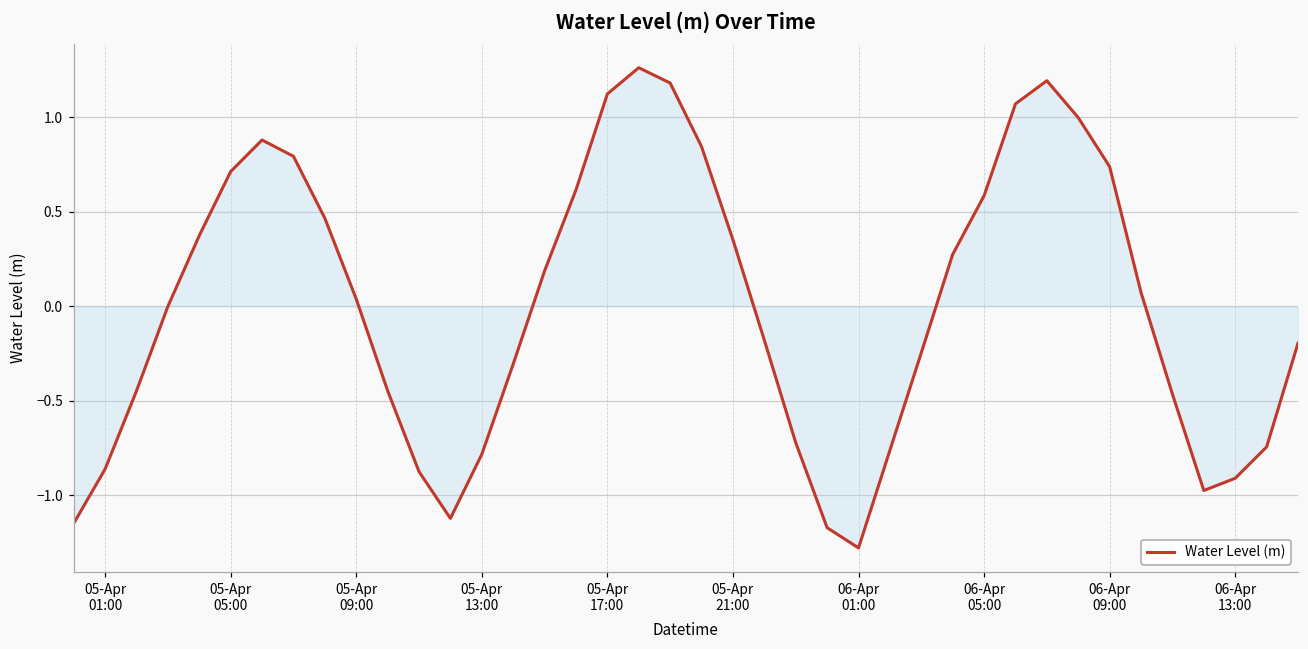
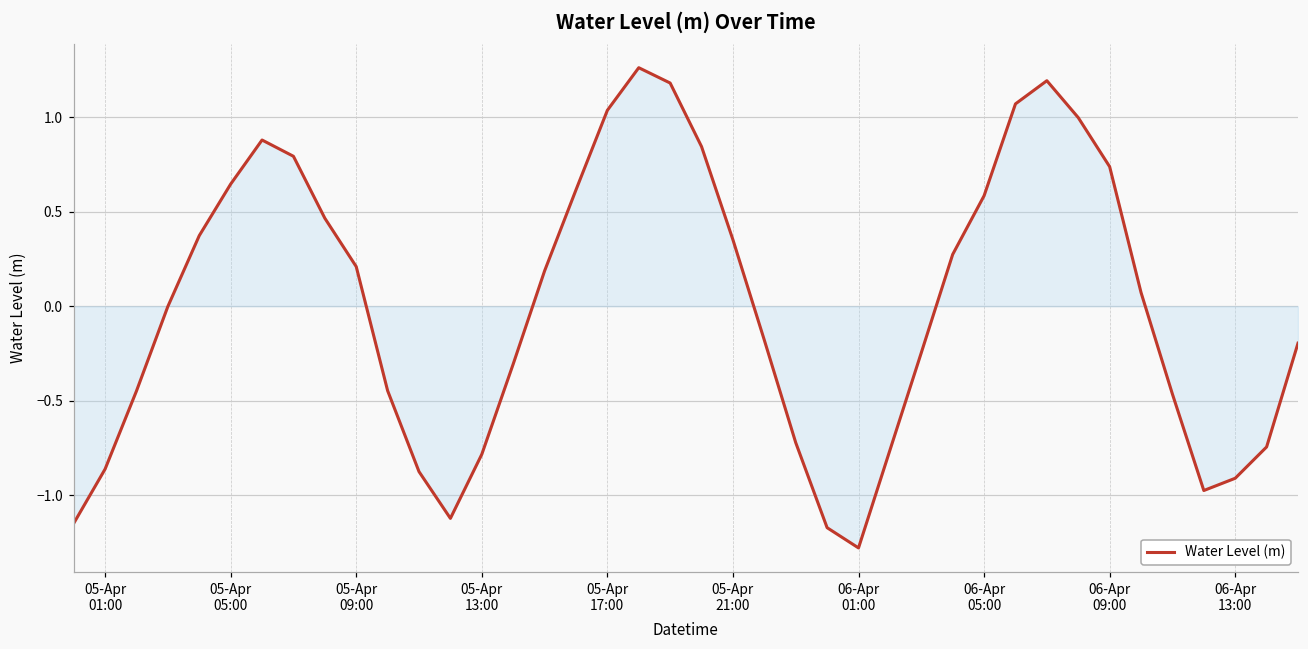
  {
    "Water Level (m)": {
      "05-Apr 01:00": -0.86,
-     "05-Apr 05:00": 0.71,
-     "05-Apr 09:00": 0.04,
+     "05-Apr 05:00": 0.65,
+     "05-Apr 09:00": 0.21,
      "05-Apr 13:00": -0.78,
-     "05-Apr 17:00": 1.12,
+     "05-Apr 17:00": 1.04,
      "06-Apr 01:00": -1.28,
      "06-Apr 13:00": -0.91
    }
  }
